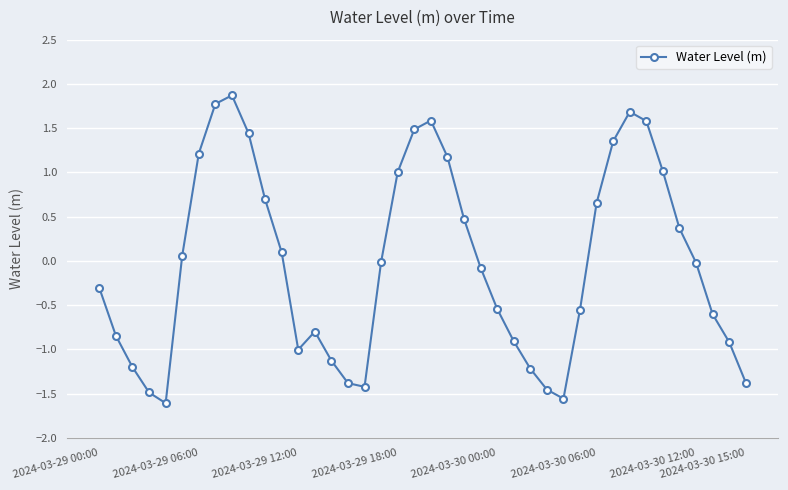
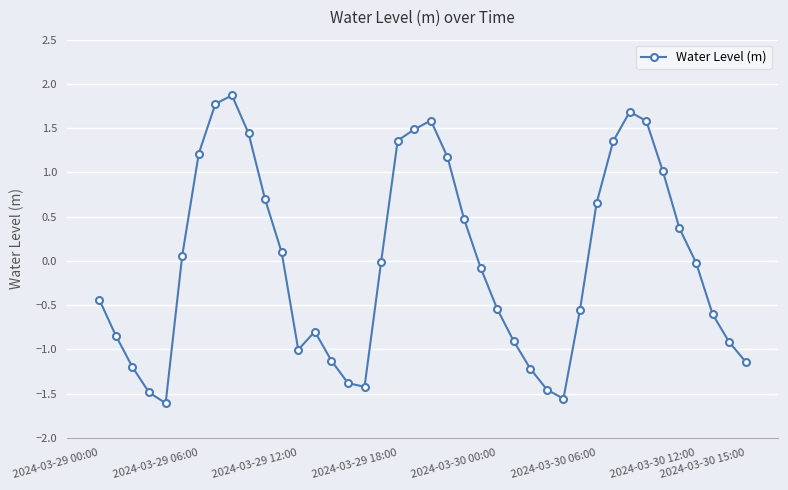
  {
-   "2024-03-29 00:00": -0.3,
+   "2024-03-29 00:00": -0.4,
    "2024-03-29 06:00": 1.2,
    "2024-03-29 12:00": -1.0,
-   "2024-03-29 18:00": 1.0,
+   "2024-03-29 18:00": 1.4,
    "2024-03-30 00:00": -0.5,
    "2024-03-30 06:00": 0.7,
    "2024-03-30 12:00": 0.0,
-   "2024-03-30 15:00": -1.4
+   "2024-03-30 15:00": -1.1
  }
